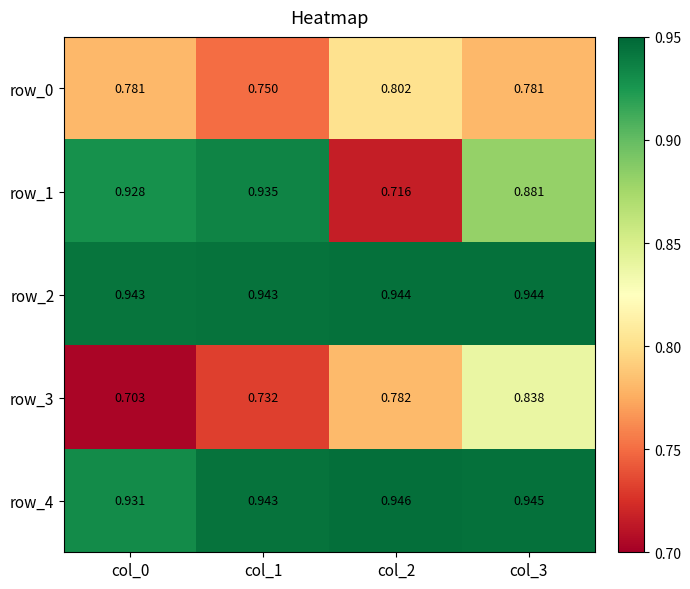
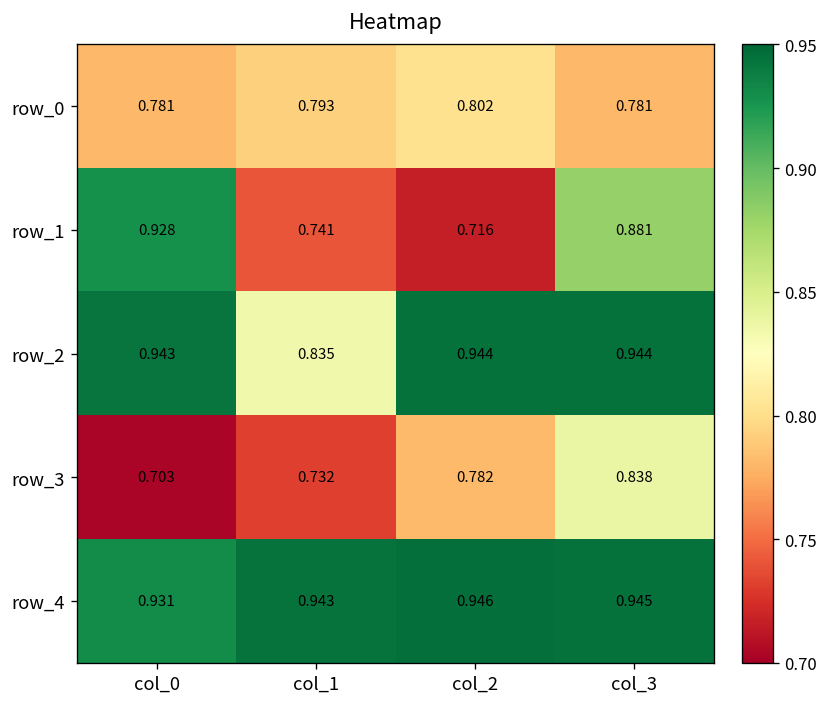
  {
    "row_0": {
      "col_0": 0.781,
-     "col_1": 0.750,
+     "col_1": 0.793,
      "col_2": 0.802,
      "col_3": 0.781
    },
    "row_1": {
      "col_0": 0.928,
-     "col_1": 0.935,
+     "col_1": 0.741,
      "col_2": 0.716,
      "col_3": 0.881
    },
    "row_2": {
      "col_0": 0.943,
-     "col_1": 0.943,
+     "col_1": 0.835,
      "col_2": 0.944,
      "col_3": 0.944
    },
    "row_3": {
      "col_0": 0.703,
      "col_1": 0.732,
      "col_2": 0.782,
      "col_3": 0.838
    },
    "row_4": {
      "col_0": 0.931,
      "col_1": 0.943,
      "col_2": 0.946,
      "col_3": 0.945
    }
  }
